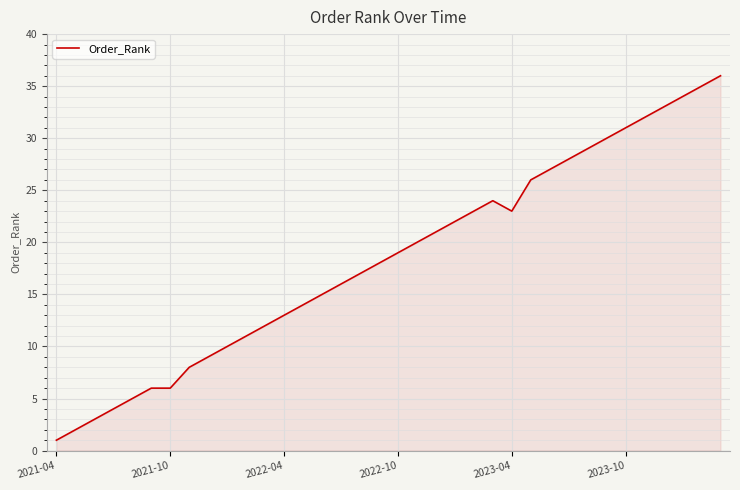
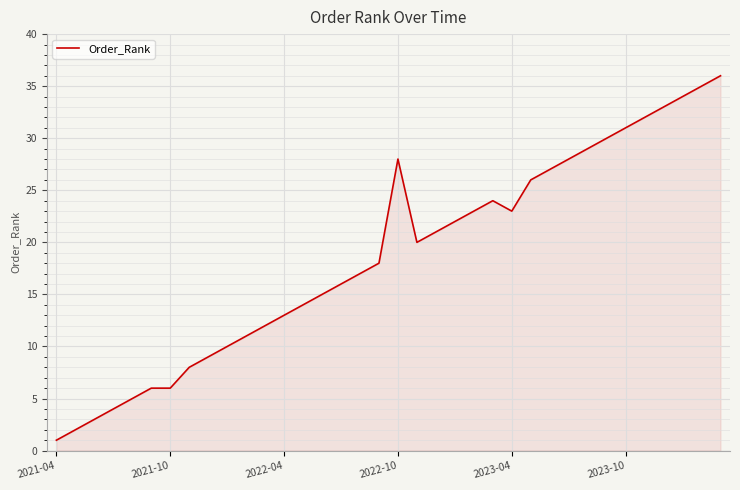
  {
    "2021-04": 1,
    "2021-10": 6,
    "2022-04": 13,
-   "2022-10": 19,
+   "2022-10": 28,
    "2023-04": 23,
    "2023-10": 31
  }
